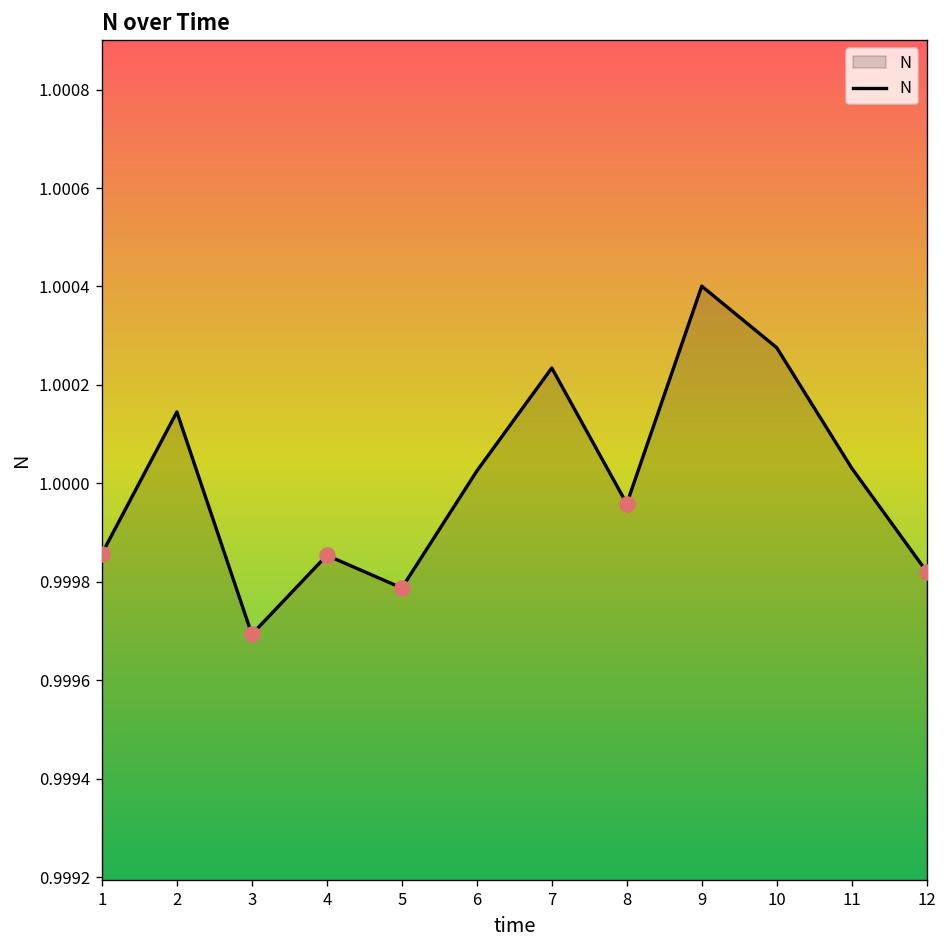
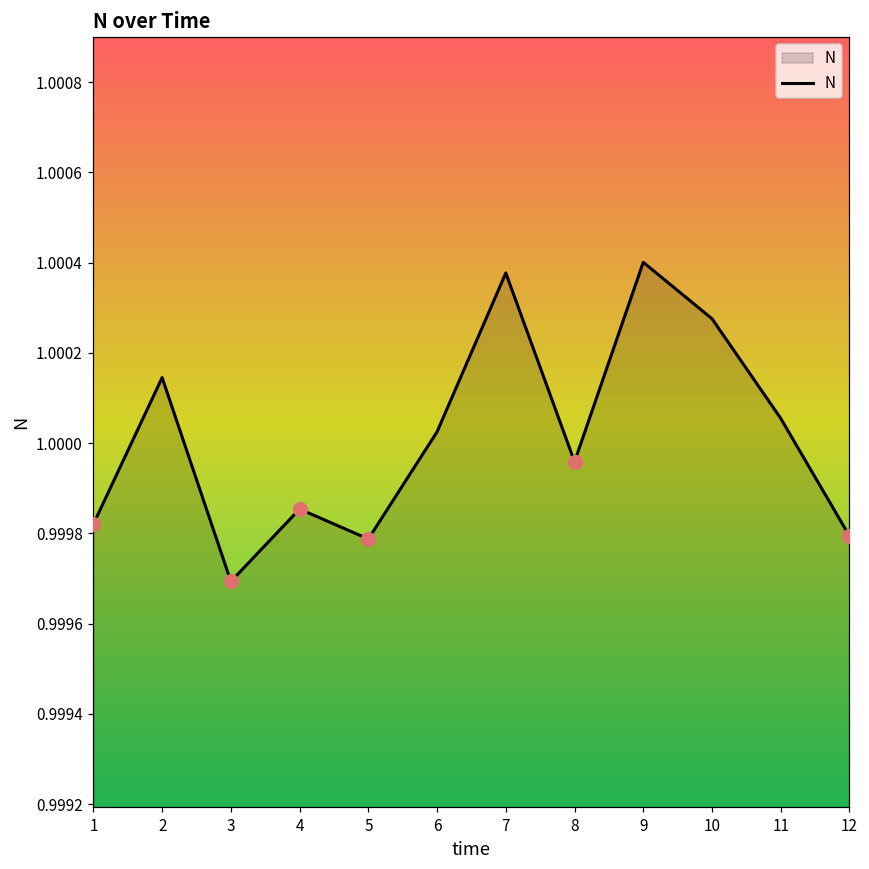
  {
    "N": {
-     "1": 0.99986,
+     "1": 0.99982,
      "2": 1.00015,
      "6": 1.00003,
-     "7": 1.00023,
+     "7": 1.00038,
      "9": 1.00040,
      "10": 1.00028,
-     "11": 1.00003,
-     "12": 0.99982
+     "11": 1.00005,
+     "12": 0.99979
    }
  }
